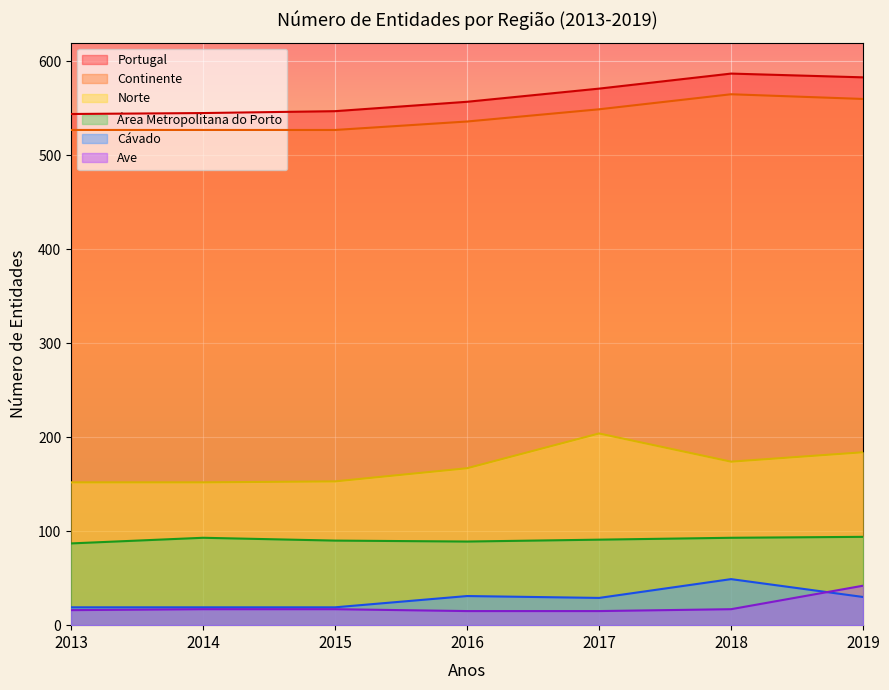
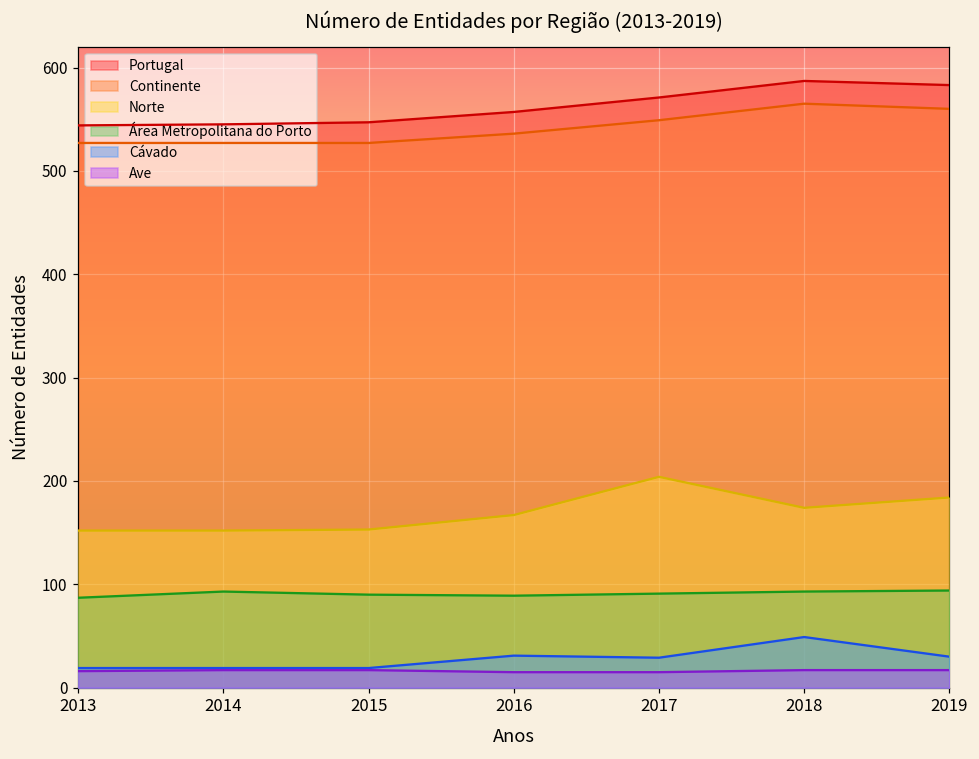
  {
    "Norte": {
      "2013": 150,
      "2014": 150,
      "2015": 150,
      "2016": 170,
      "2017": 200,
      "2018": 170,
      "2019": 180
    },
    "Área Metropolitana do Porto": {
      "2013": 90,
      "2014": 90,
      "2015": 90,
      "2016": 90,
      "2017": 90,
      "2018": 90,
      "2019": 90
    },
    "Cávado": {
      "2013": 20,
      "2016": 30,
      "2017": 30,
      "2018": 50,
      "2019": 30
    },
    "Ave": {
      "2013": 20,
      "2016": 20,
      "2017": 20,
      "2018": 20,
-     "2019": 40
+     "2019": 20
    }
  }
